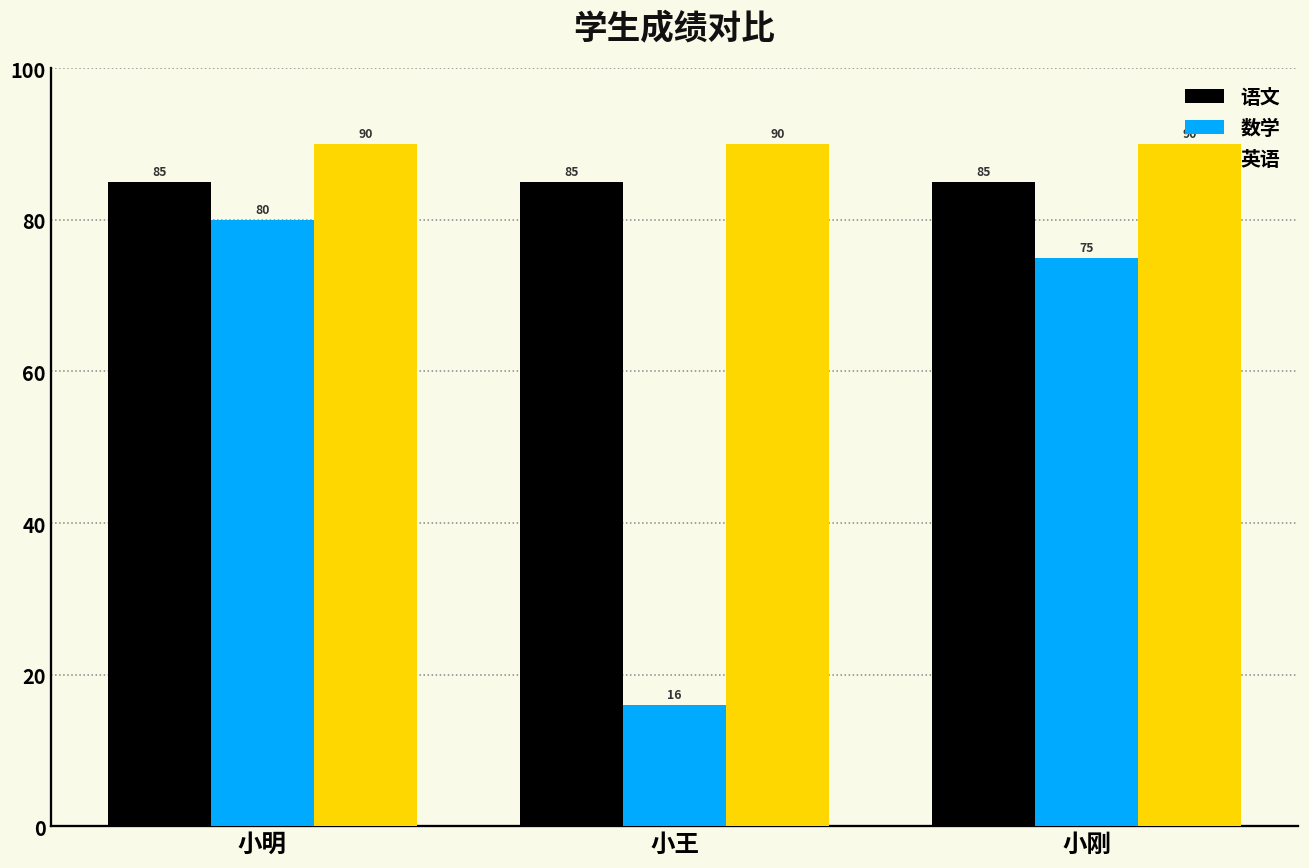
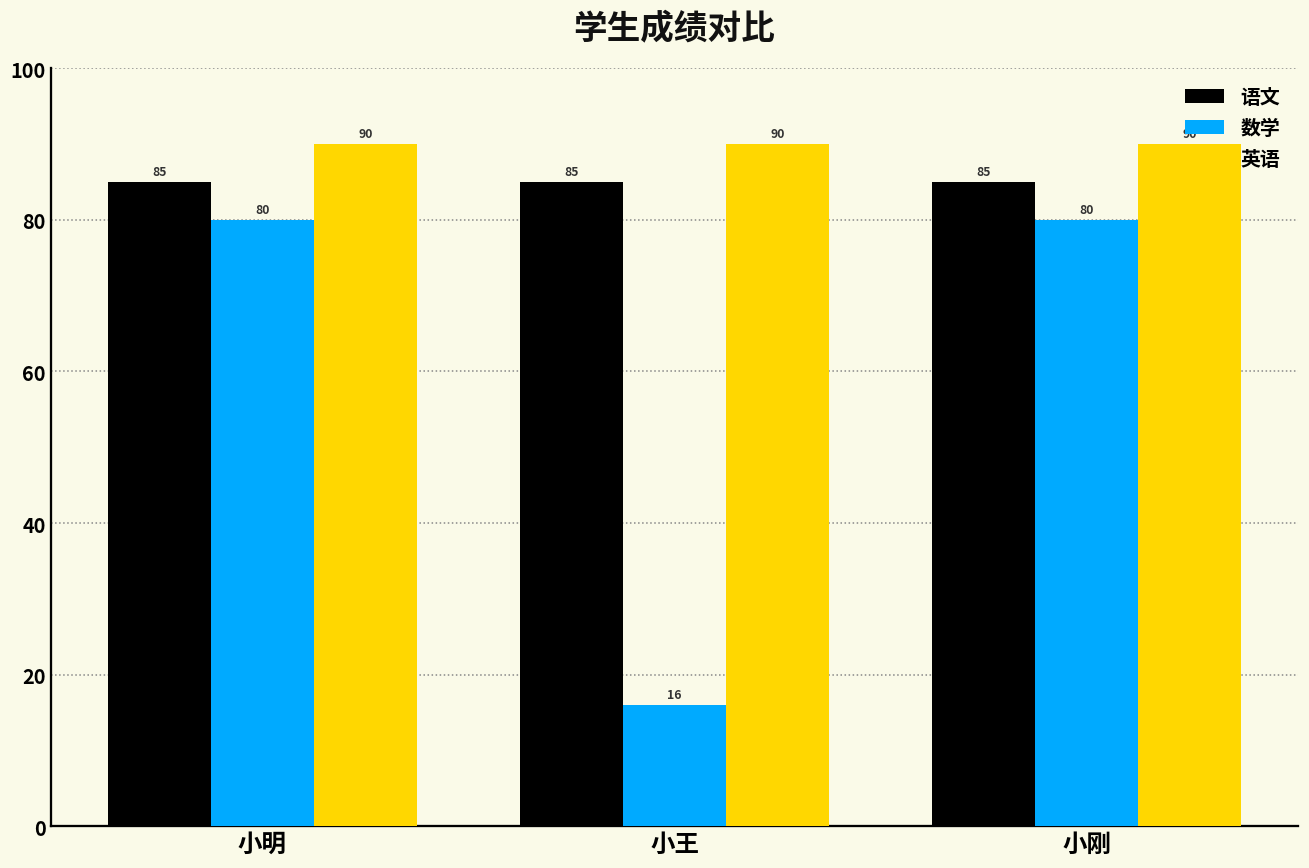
  {
    "语文": {
      "小明": 85,
      "小王": 85,
      "小刚": 85
    },
    "数学": {
      "小明": 80,
      "小王": 16,
-     "小刚": 75
+     "小刚": 80
    },
    "英语": {
      "小明": 90,
      "小王": 90,
      "小刚": 90
    }
  }
